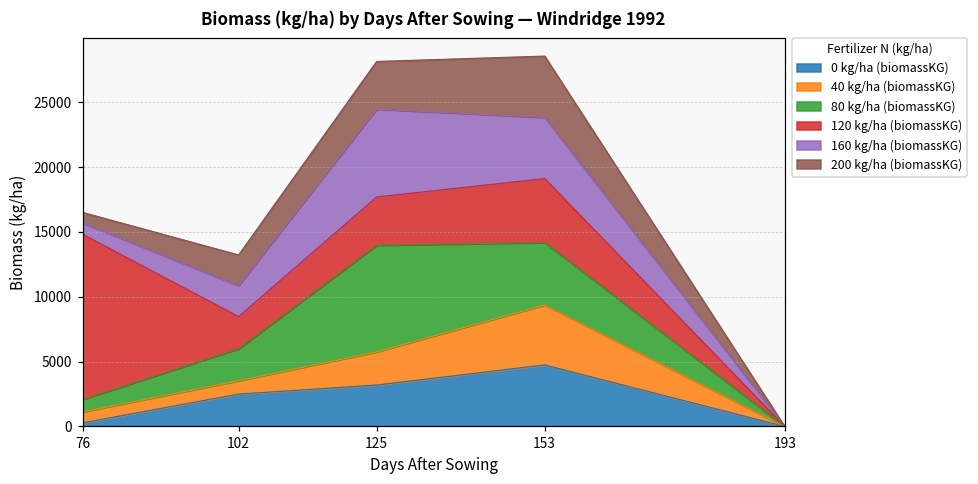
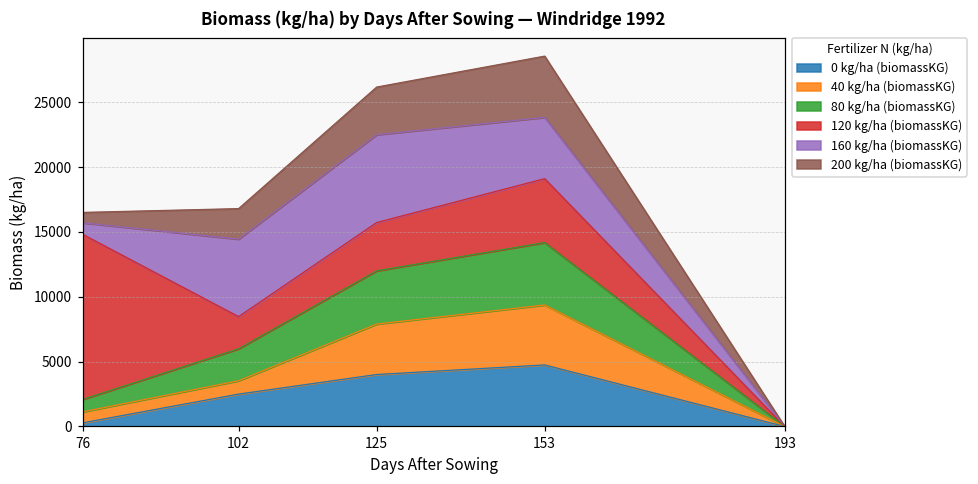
  {
    "0 kg/ha (biomassKG)": {
      "76": 300,
      "102": 2500,
-     "125": 3200,
+     "125": 4000,
      "153": 4700
    },
    "40 kg/ha (biomassKG)": {
      "76": 800,
      "102": 1000,
-     "125": 2600,
+     "125": 3900,
      "153": 4600
    },
    "80 kg/ha (biomassKG)": {
      "76": 1000,
      "102": 2500,
-     "125": 8200,
+     "125": 4100,
      "153": 4800
    },
    "120 kg/ha (biomassKG)": {
      "76": 12700,
      "102": 2500,
      "125": 3700,
      "153": 4900
    },
    "160 kg/ha (biomassKG)": {
      "76": 900,
-     "102": 2400,
+     "102": 6000,
      "125": 6800,
      "153": 4700
    },
    "200 kg/ha (biomassKG)": {
      "76": 800,
      "102": 2400,
      "125": 3700,
      "153": 4700
    }
  }
